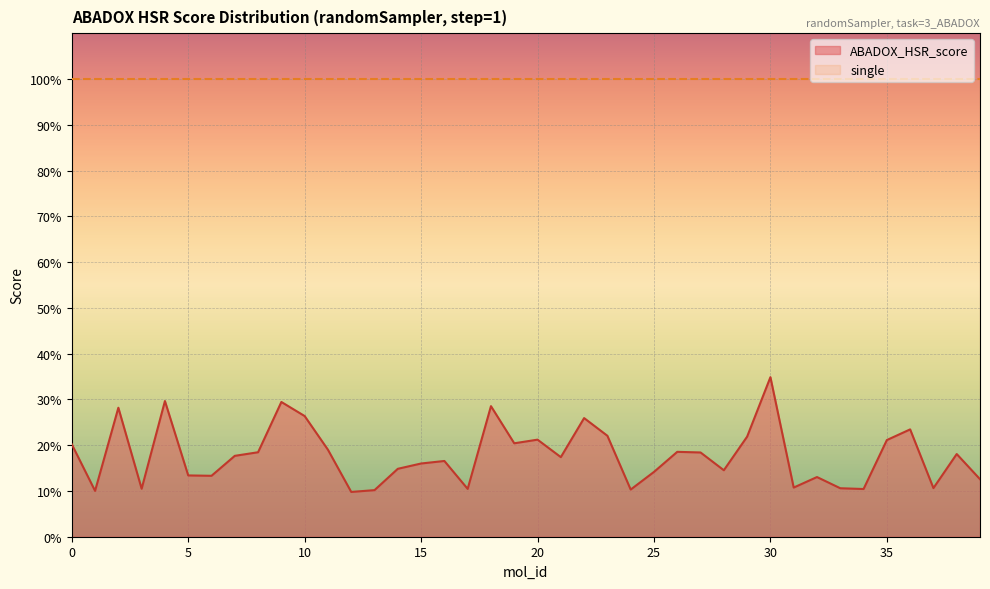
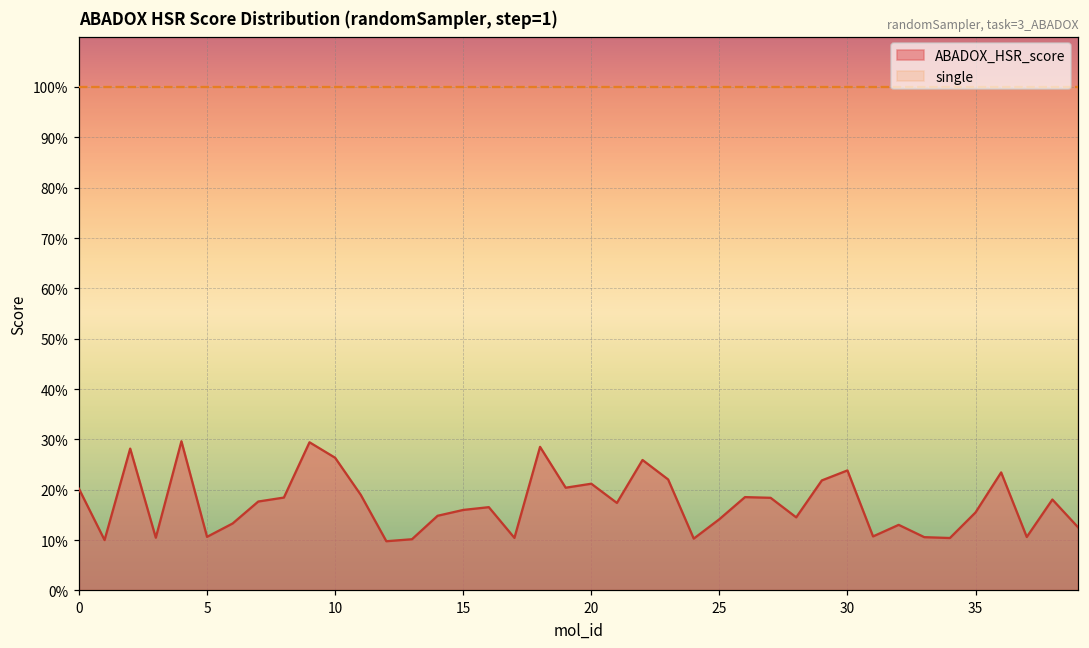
  {
    "ABADOX_HSR_score": {
      "0": "20%",
-     "5": "13%",
+     "5": "11%",
      "10": "26%",
      "15": "16%",
      "20": "21%",
      "25": "14%",
-     "30": "35%",
-     "35": "21%"
+     "30": "24%",
+     "35": "16%"
    },
    "single": {
      "0": "100%",
      "5": "100%",
      "10": "100%",
      "15": "100%",
      "20": "100%",
      "25": "100%",
      "30": "100%"
    }
  }
